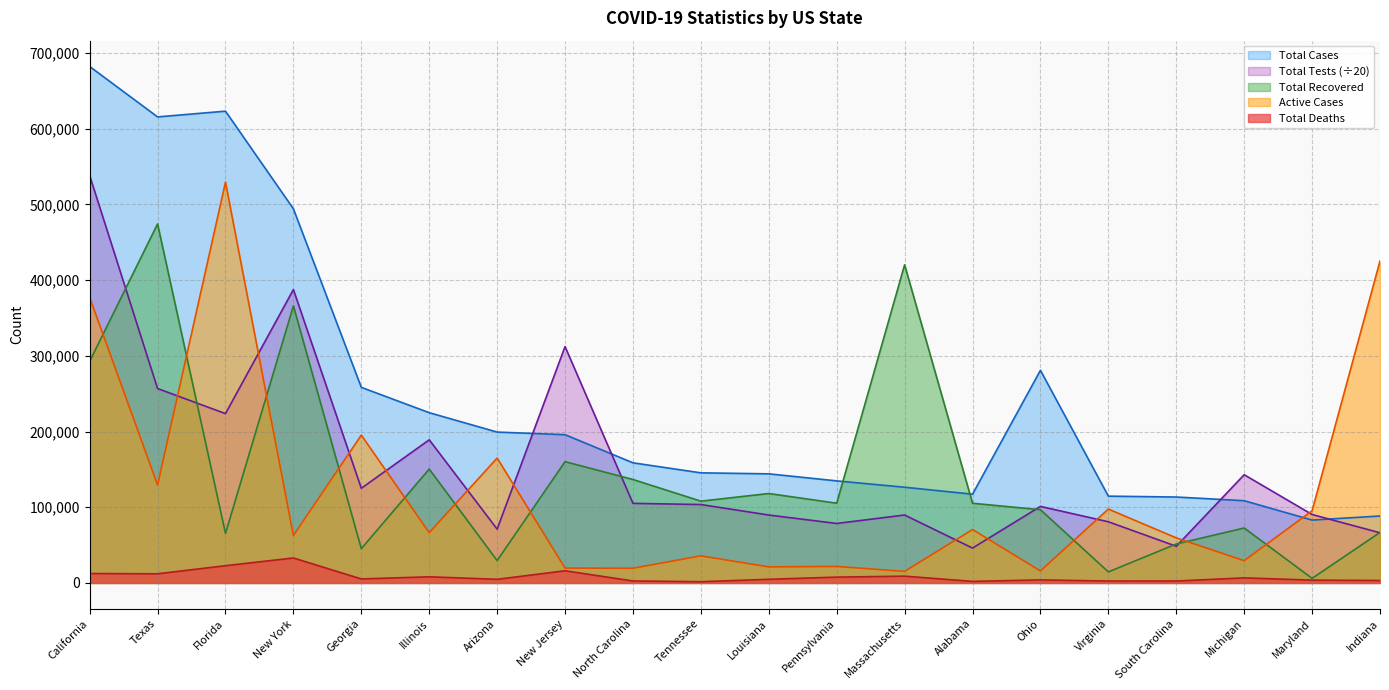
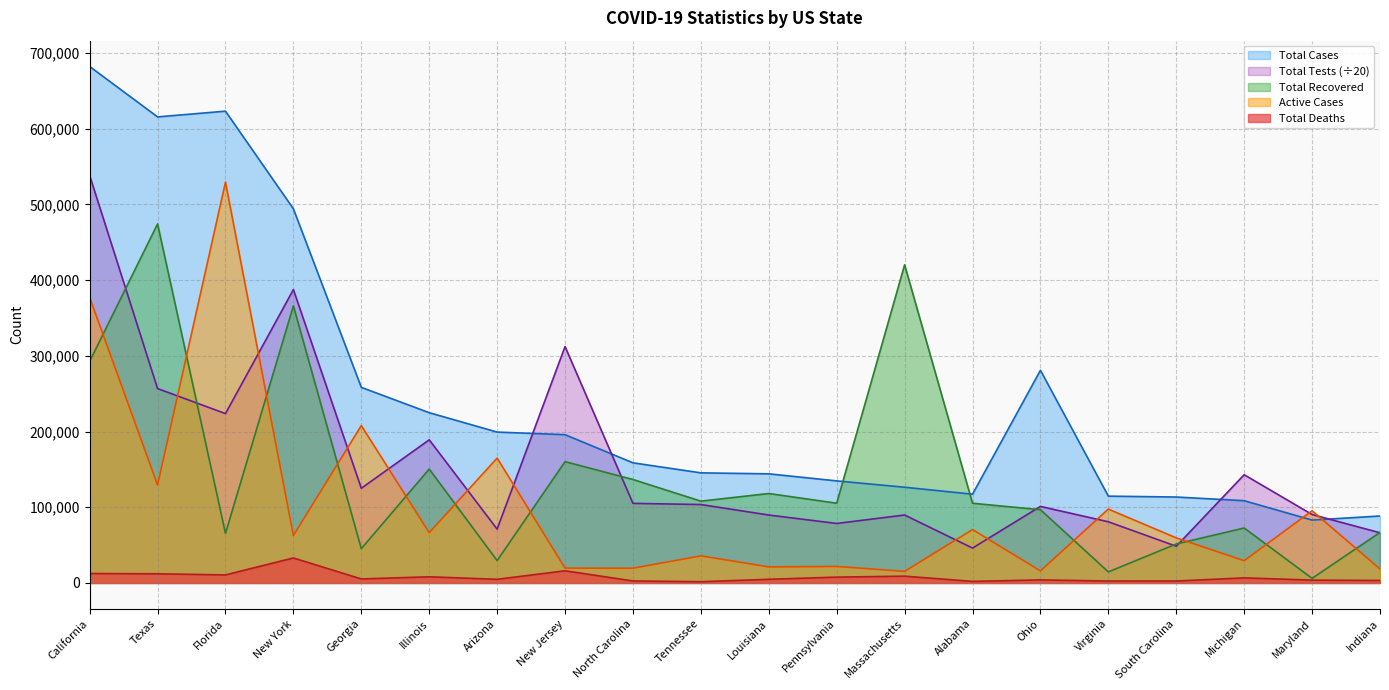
  {
    "Total Cases": {
      "California": "680,000",
      "Texas": "620,000",
      "Florida": "620,000",
      "New York": "490,000",
      "Georgia": "260,000",
      "Illinois": "220,000",
      "Arizona": "200,000",
      "New Jersey": "200,000",
      "North Carolina": "160,000",
      "Tennessee": "150,000",
      "Louisiana": "140,000",
      "Pennsylvania": "130,000",
      "Massachusetts": "130,000",
      "Alabama": "120,000",
      "Ohio": "280,000",
      "Virginia": "110,000",
      "South Carolina": "110,000",
      "Michigan": "110,000",
      "Maryland": "80,000",
      "Indiana": "90,000"
    },
    "Total Tests (÷20)": {
      "California": "540,000",
      "Texas": "260,000",
      "Florida": "220,000",
      "New York": "390,000",
      "Georgia": "130,000",
      "Illinois": "190,000",
      "Arizona": "70,000",
      "New Jersey": "310,000",
      "North Carolina": "110,000",
      "Tennessee": "100,000",
      "Louisiana": "90,000",
      "Pennsylvania": "80,000",
      "Massachusetts": "90,000",
      "Alabama": "50,000",
      "Ohio": "100,000",
      "Virginia": "80,000",
      "Michigan": "140,000",
      "Maryland": "90,000"
    },
    "Total Recovered": {
      "California": "290,000",
      "Texas": "470,000",
      "Florida": "70,000",
      "New York": "370,000",
      "Georgia": "50,000",
      "Illinois": "150,000",
      "Arizona": "30,000",
      "New Jersey": "160,000",
      "North Carolina": "140,000",
      "Tennessee": "110,000",
      "Louisiana": "120,000",
      "Pennsylvania": "110,000",
      "Massachusetts": "420,000",
      "Alabama": "110,000",
      "Ohio": "100,000",
      "Virginia": "10,000",
      "Michigan": "70,000"
    },
    "Active Cases": {
      "California": "380,000",
      "Texas": "130,000",
      "Florida": "530,000",
      "New York": "60,000",
-     "Georgia": "200,000",
+     "Georgia": "210,000",
      "Illinois": "70,000",
      "Arizona": "160,000",
      "New Jersey": "20,000",
      "North Carolina": "20,000",
      "Tennessee": "40,000",
      "Louisiana": "20,000",
      "Pennsylvania": "20,000",
      "Massachusetts": "20,000",
      "Alabama": "70,000",
      "Ohio": "20,000",
      "Virginia": "100,000",
      "South Carolina": "60,000",
      "Michigan": "30,000",
      "Maryland": "100,000",
-     "Indiana": "430,000"
+     "Indiana": "20,000"
    },
    "Total Deaths": {
      "California": "10,000",
      "Texas": "10,000",
-     "Florida": "20,000",
+     "Florida": "10,000",
      "New York": "30,000",
      "Georgia": "10,000",
      "Illinois": "10,000",
      "Arizona": "0",
      "New Jersey": "20,000",
      "North Carolina": "0",
      "Tennessee": "0",
      "Louisiana": "0",
      "Pennsylvania": "10,000",
      "Massachusetts": "10,000",
      "Alabama": "0",
      "Ohio": "0",
      "Virginia": "0",
      "South Carolina": "0",
      "Michigan": "10,000",
      "Indiana": "0"
    }
  }
